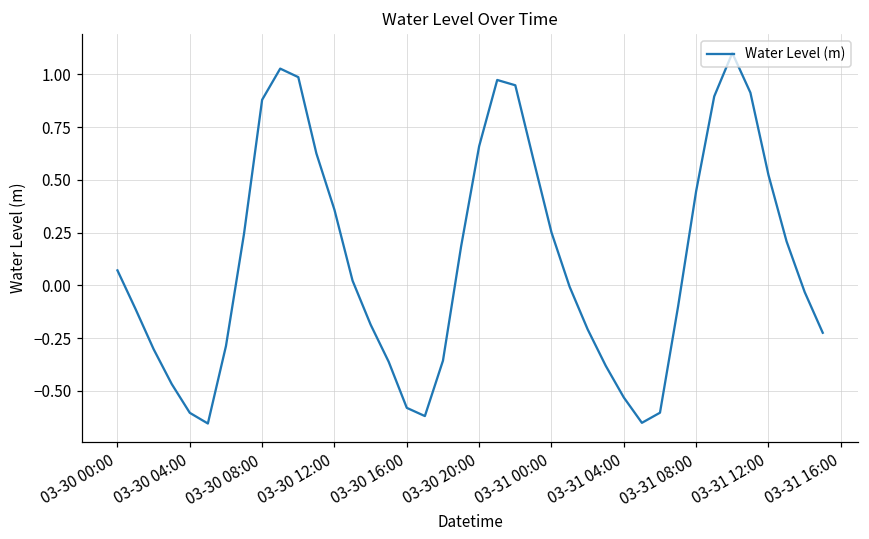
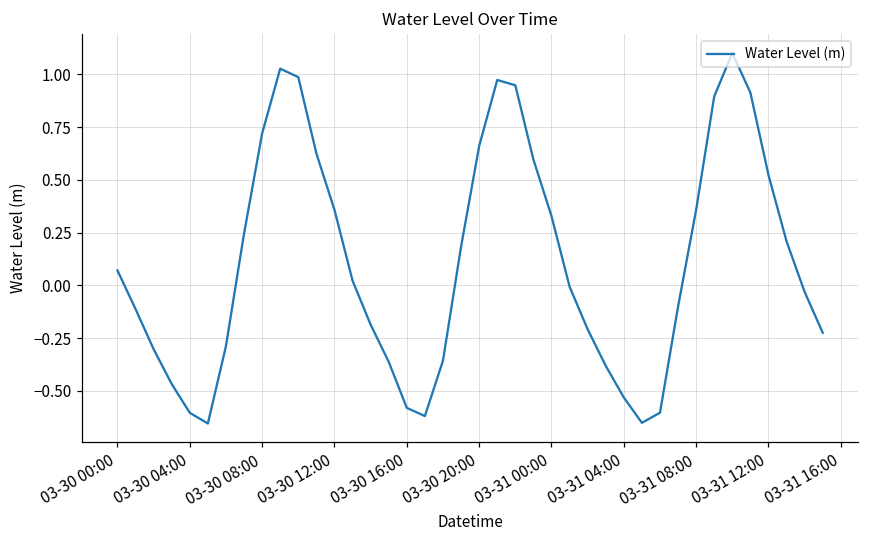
  {
    "03-30 00:00": 0.07,
    "03-30 04:00": -0.60,
-   "03-30 08:00": 0.88,
+   "03-30 08:00": 0.72,
    "03-30 12:00": 0.36,
    "03-30 16:00": -0.58,
    "03-30 20:00": 0.66,
-   "03-31 00:00": 0.25,
+   "03-31 00:00": 0.33,
    "03-31 04:00": -0.53,
-   "03-31 08:00": 0.45,
+   "03-31 08:00": 0.36,
    "03-31 12:00": 0.52
  }
